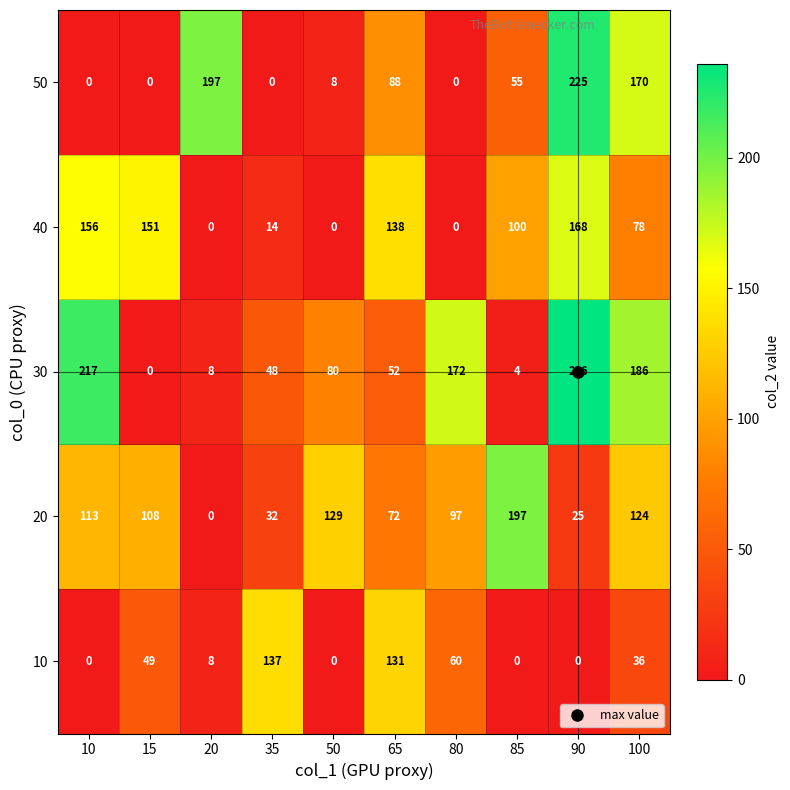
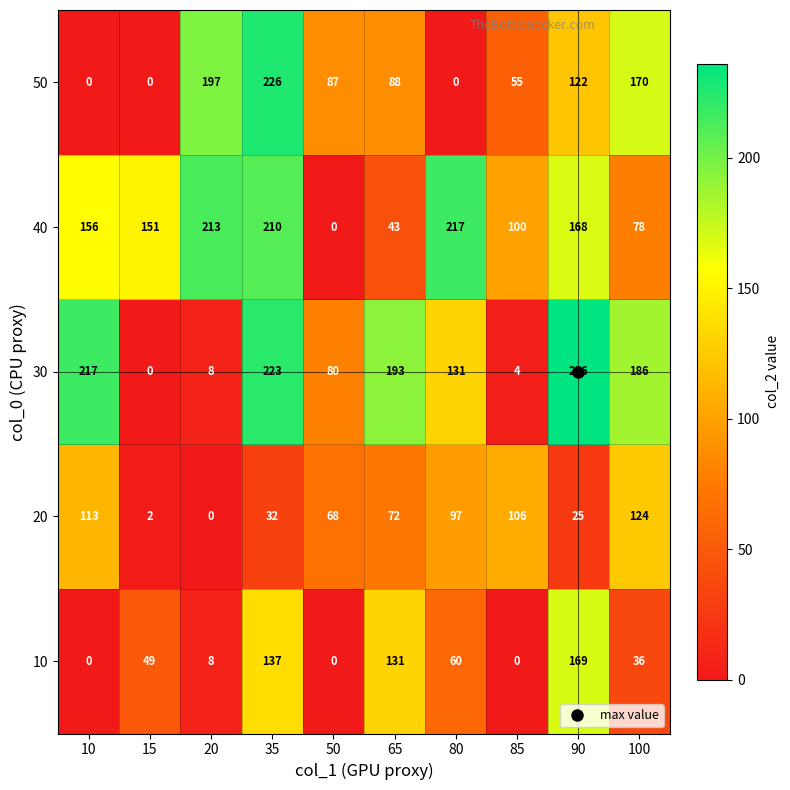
  {
    "50": {
      "10": 0,
      "15": 0,
      "20": 197,
-     "35": 0,
-     "50": 8,
+     "35": 226,
+     "50": 87,
      "65": 88,
      "80": 0,
      "85": 55,
-     "90": 225,
+     "90": 122,
      "100": 170
    },
    "40": {
      "10": 156,
      "15": 151,
-     "20": 0,
-     "35": 14,
+     "20": 213,
+     "35": 210,
      "50": 0,
-     "65": 138,
-     "80": 0,
+     "65": 43,
+     "80": 217,
      "85": 100,
      "90": 168,
      "100": 78
    },
    "30": {
      "10": 217,
      "15": 0,
      "20": 8,
-     "35": 48,
+     "35": 223,
      "50": 80,
-     "65": 52,
-     "80": 172,
+     "65": 193,
+     "80": 131,
      "85": 4,
      "100": 186
    },
    "20": {
      "10": 113,
-     "15": 108,
+     "15": 2,
      "20": 0,
      "35": 32,
-     "50": 129,
+     "50": 68,
      "65": 72,
      "80": 97,
-     "85": 197,
+     "85": 106,
      "90": 25,
      "100": 124
    },
    "10": {
      "10": 0,
      "15": 49,
      "20": 8,
      "35": 137,
      "50": 0,
      "65": 131,
      "80": 60,
      "85": 0,
-     "90": 0,
+     "90": 169,
      "100": 36
    }
  }
